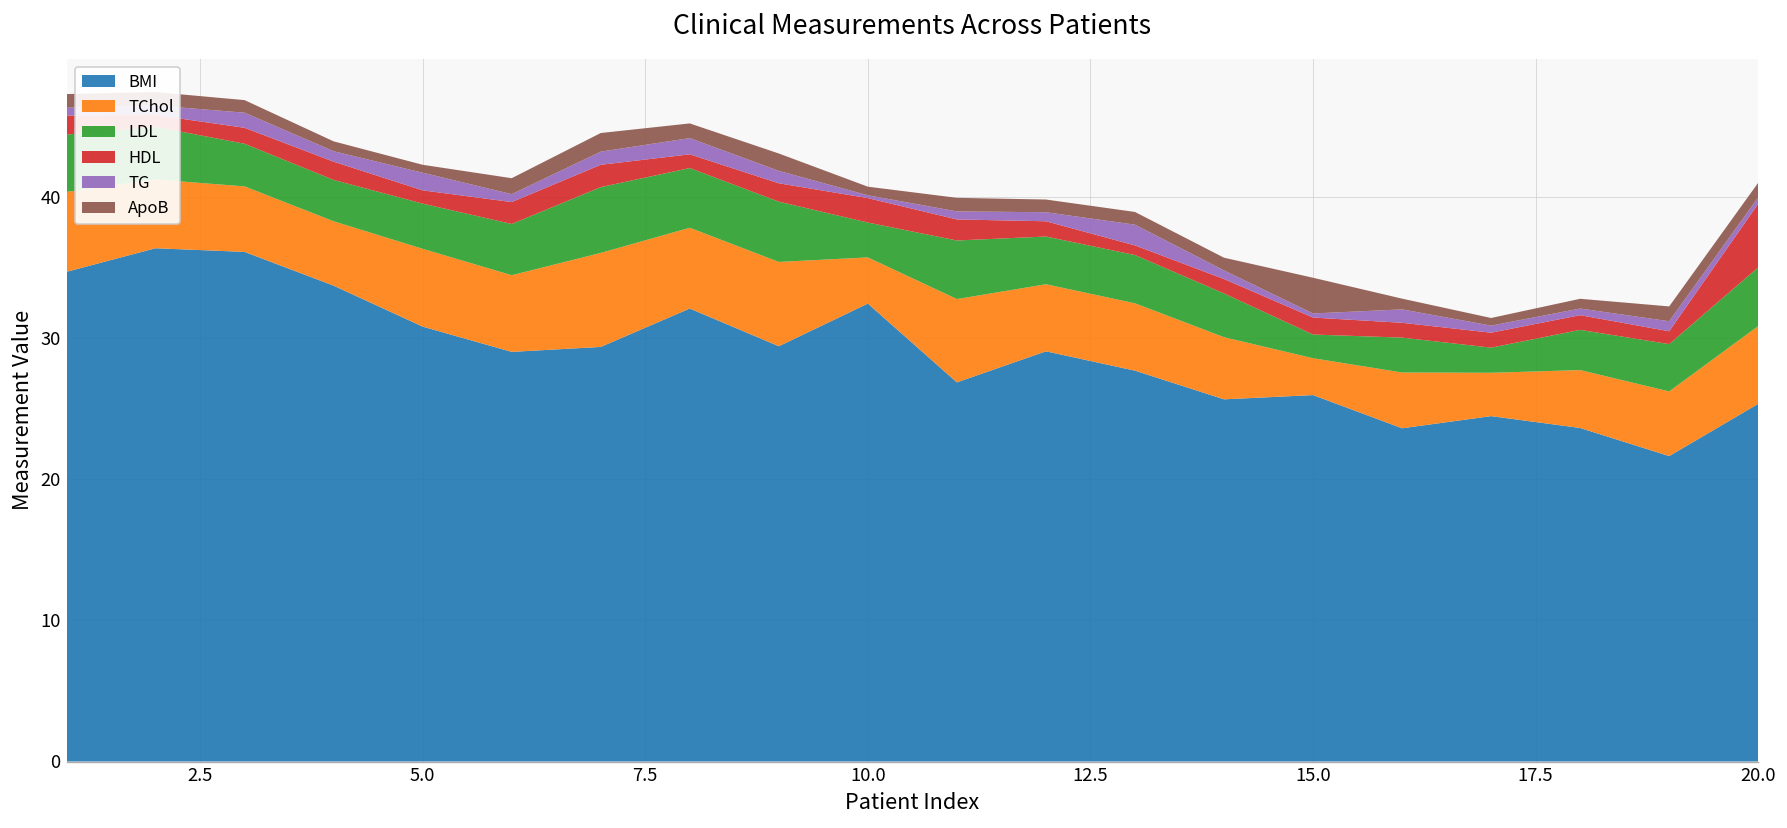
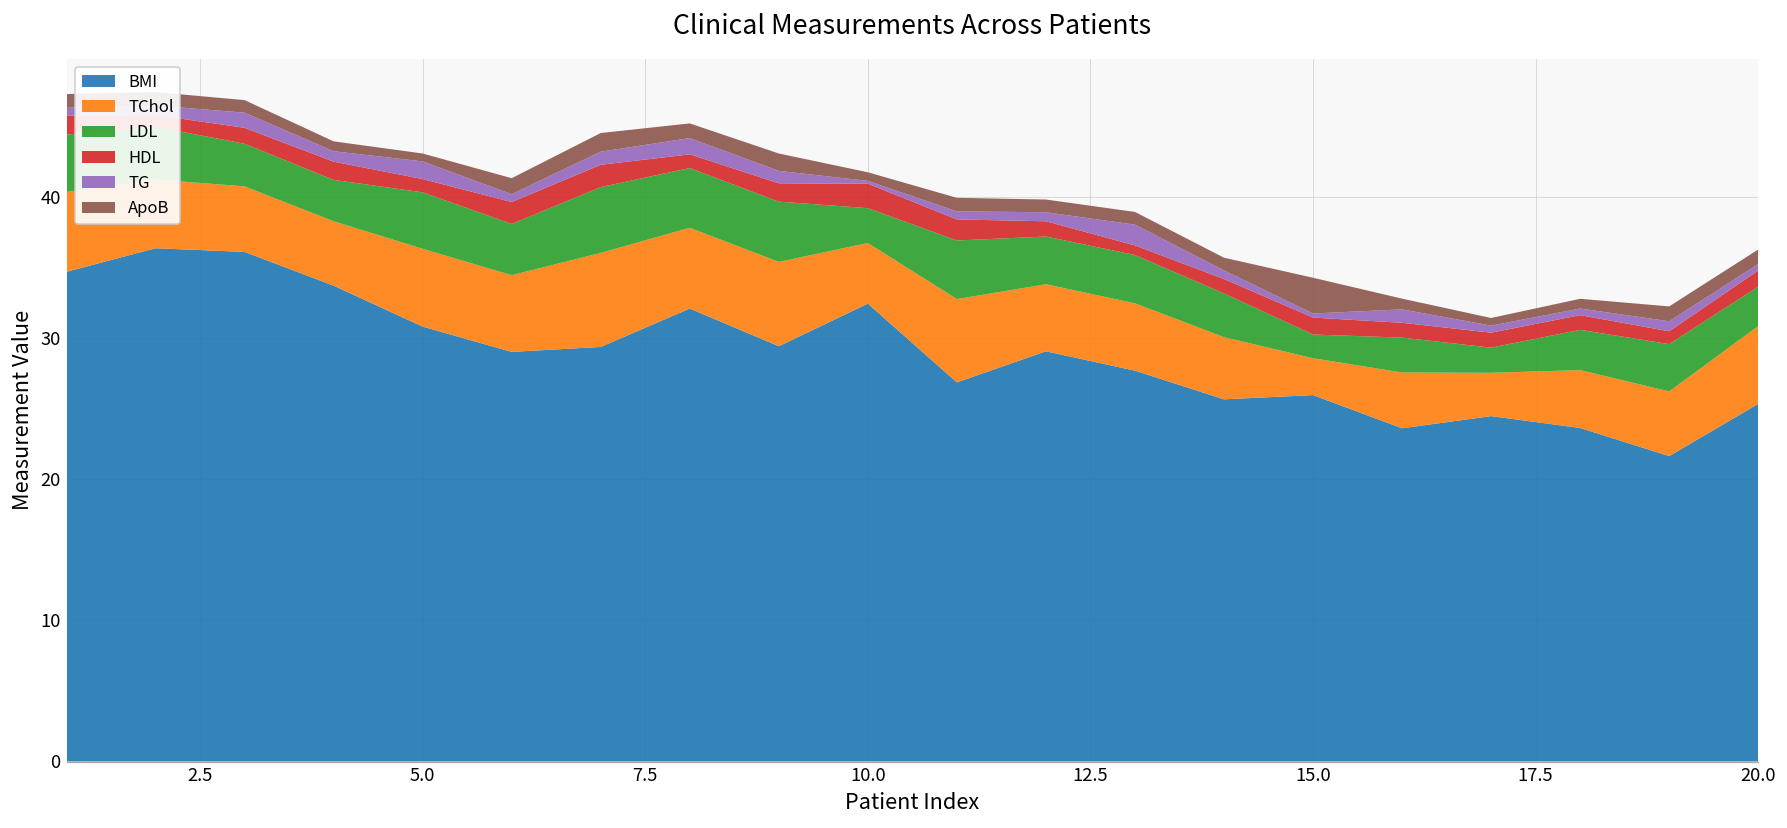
  {
    "BMI": {
      "5.0": 30.8,
      "10.0": 32.4,
      "15.0": 26.0,
      "20.0": 25.3
    },
    "TChol": {
      "5.0": 5.5,
-     "10.0": 3.3,
+     "10.0": 4.3,
      "15.0": 2.6,
      "20.0": 5.5
    },
    "LDL": {
-     "5.0": 3.2,
+     "5.0": 4.0,
      "10.0": 2.5,
      "15.0": 1.7,
-     "20.0": 4.2
+     "20.0": 2.8
    },
    "HDL": {
      "5.0": 0.9,
      "15.0": 1.2,
-     "20.0": 4.5
+     "20.0": 1.1
    },
    "TG": {
      "5.0": 1.3,
      "15.0": 0.3,
      "20.0": 0.5
    },
    "ApoB": {
      "5.0": 0.6,
      "10.0": 0.6,
      "15.0": 2.5,
      "20.0": 1.0
    }
  }
